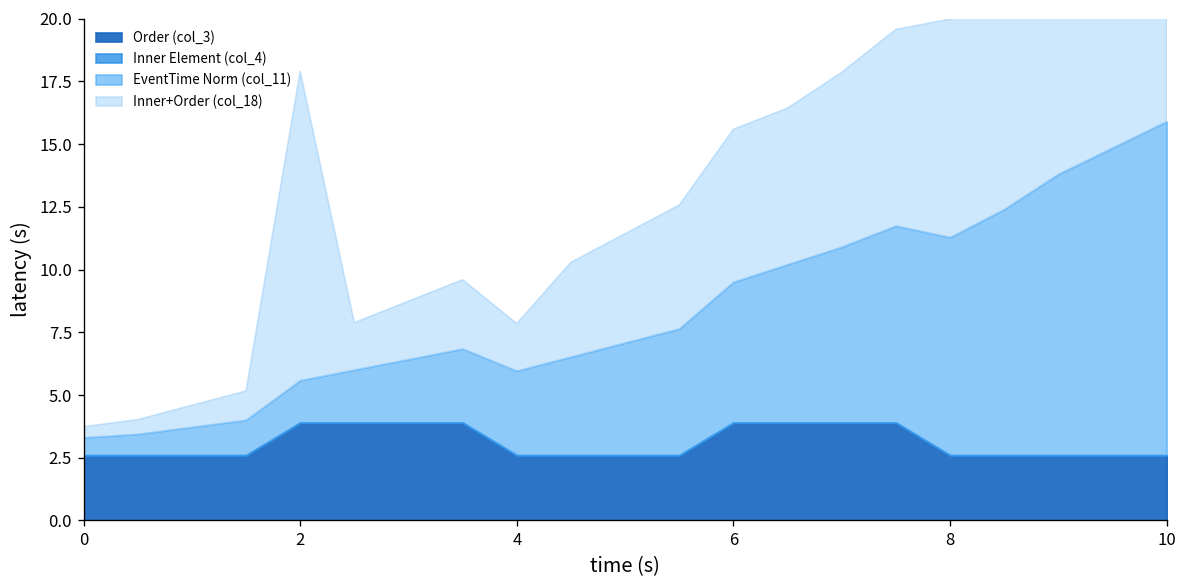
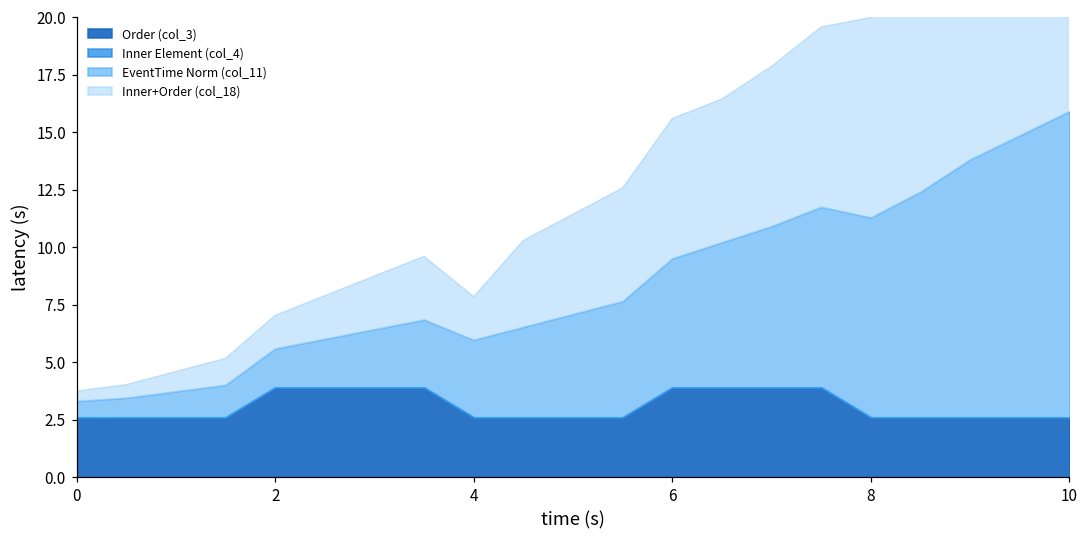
  {
    "Inner+Order (col_18)": {
      "0": 0.4,
-     "2": 12.3,
+     "2": 1.5,
      "4": 1.9,
      "6": 6.1,
      "8": 8.7
    }
  }
